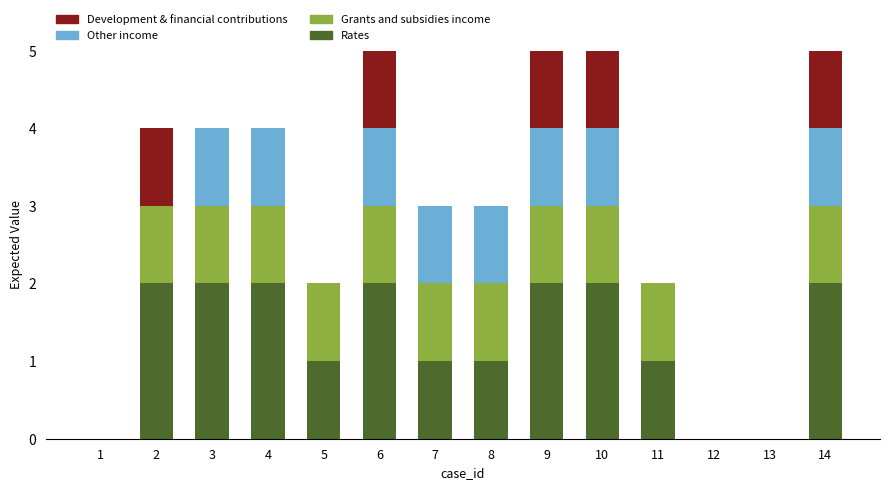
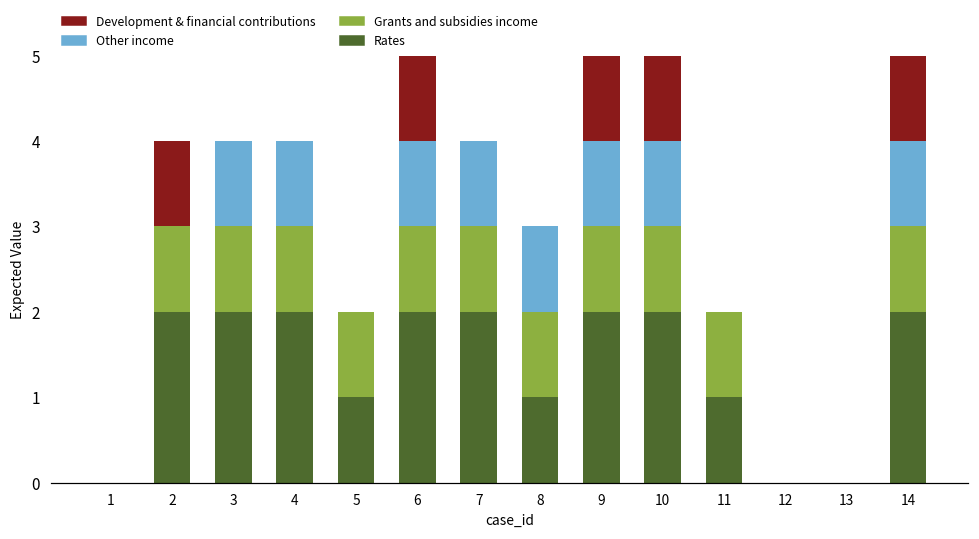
  {
    "Rates": {
      "1": 0,
      "2": 2,
      "3": 2,
      "4": 2,
      "5": 1,
      "6": 2,
-     "7": 1,
+     "7": 2,
      "8": 1,
      "9": 2,
      "10": 2,
      "11": 1,
      "12": 0,
      "13": 0,
      "14": 2
    },
    "Grants and subsidies income": {
      "1": 0,
      "2": 1,
      "3": 1,
      "4": 1,
      "5": 1,
      "6": 1,
      "7": 1,
      "8": 1,
      "9": 1,
      "10": 1,
      "11": 1,
      "12": 0,
      "13": 0,
      "14": 1
    },
    "Other income": {
      "1": 0,
      "2": 0,
      "3": 1,
      "4": 1,
      "5": 0,
      "6": 1,
      "7": 1,
      "8": 1,
      "9": 1,
      "10": 1,
      "11": 0,
      "12": 0,
      "13": 0,
      "14": 1
    },
    "Development & financial contributions": {
      "1": 0,
      "2": 1,
      "3": 0,
      "4": 0,
      "5": 0,
      "6": 1,
      "7": 0,
      "8": 0,
      "9": 1,
      "10": 1,
      "11": 0,
      "12": 0,
      "13": 0,
      "14": 1
    }
  }
